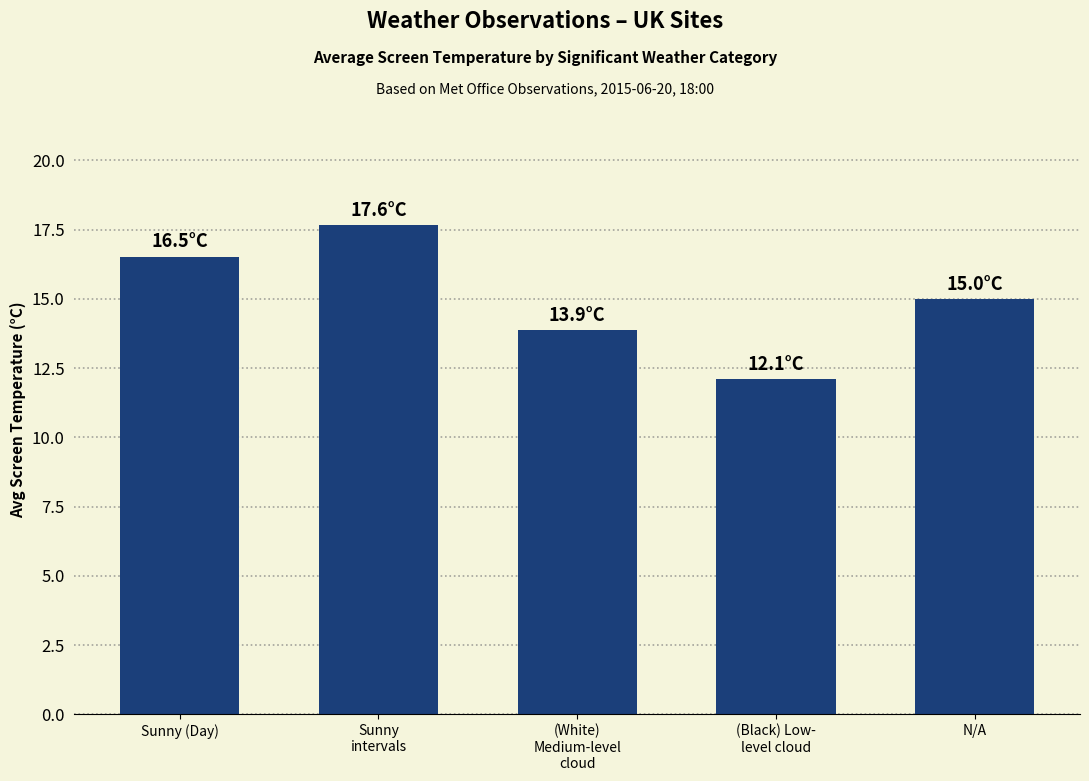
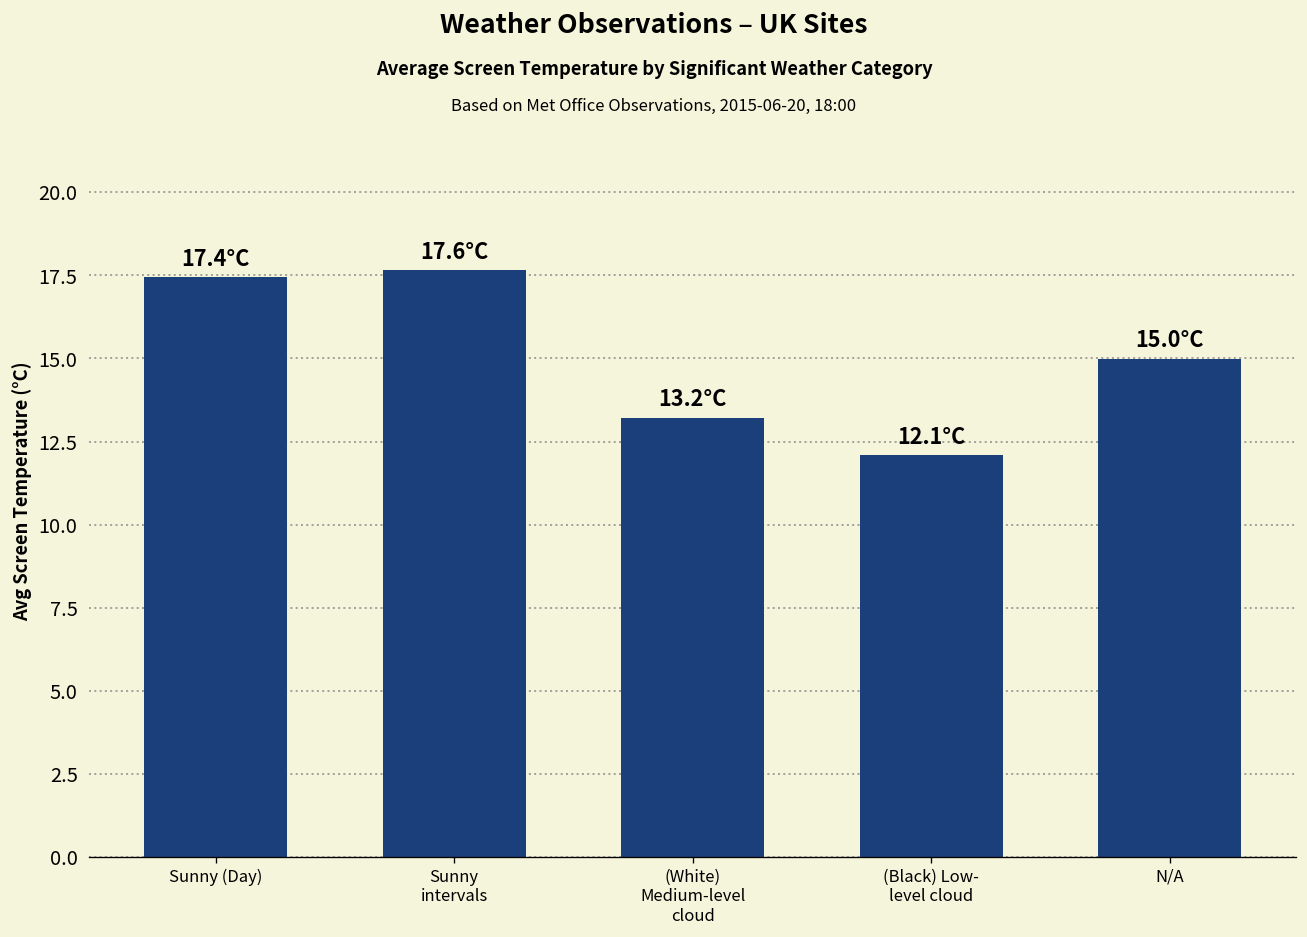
  {
-   "Sunny (Day)": "16.5°C",
+   "Sunny (Day)": "17.4°C",
    "Sunny intervals": "17.6°C",
-   "(White) Medium-level cloud": "13.9°C",
+   "(White) Medium-level cloud": "13.2°C",
    "(Black) Low- level cloud": "12.1°C",
    "N/A": "15.0°C"
  }
